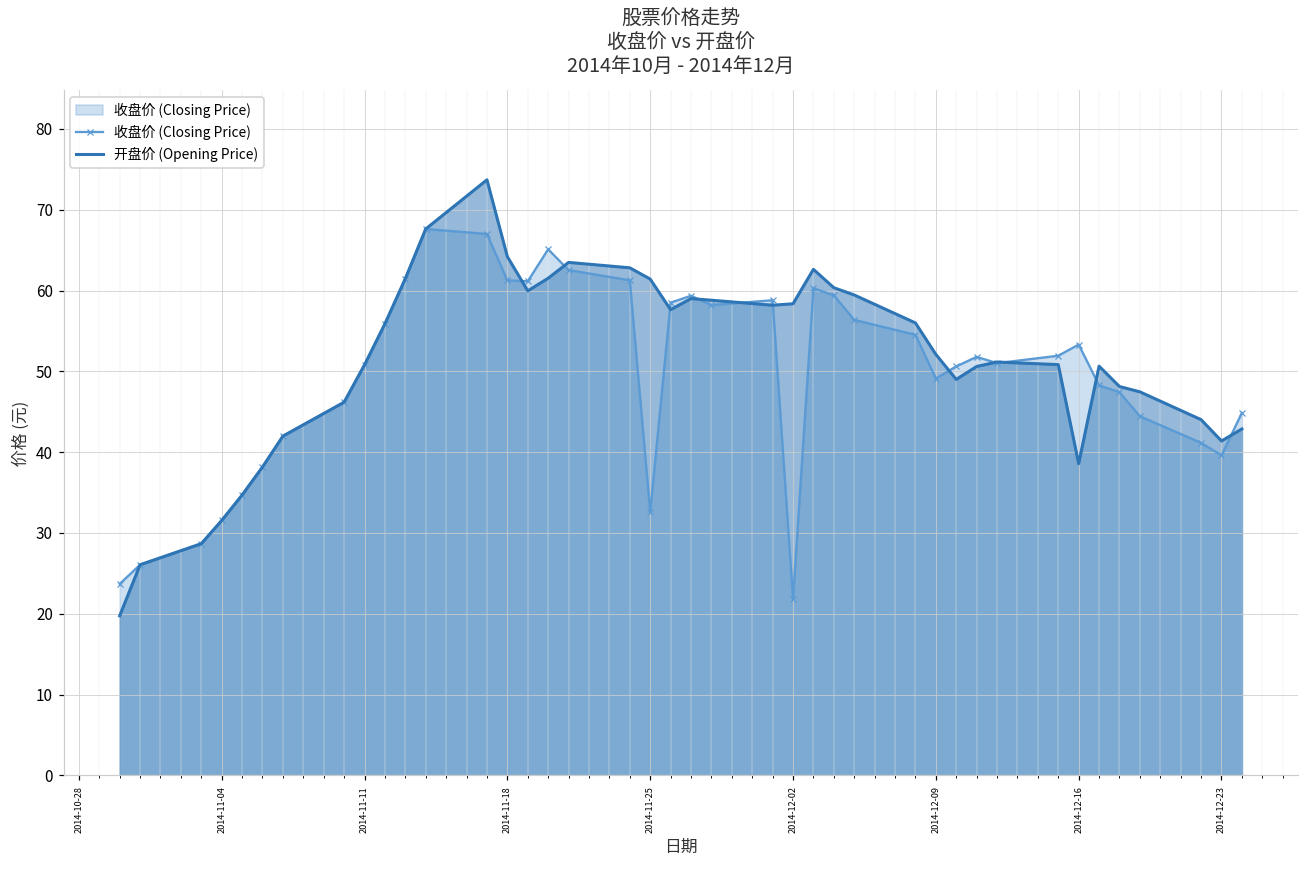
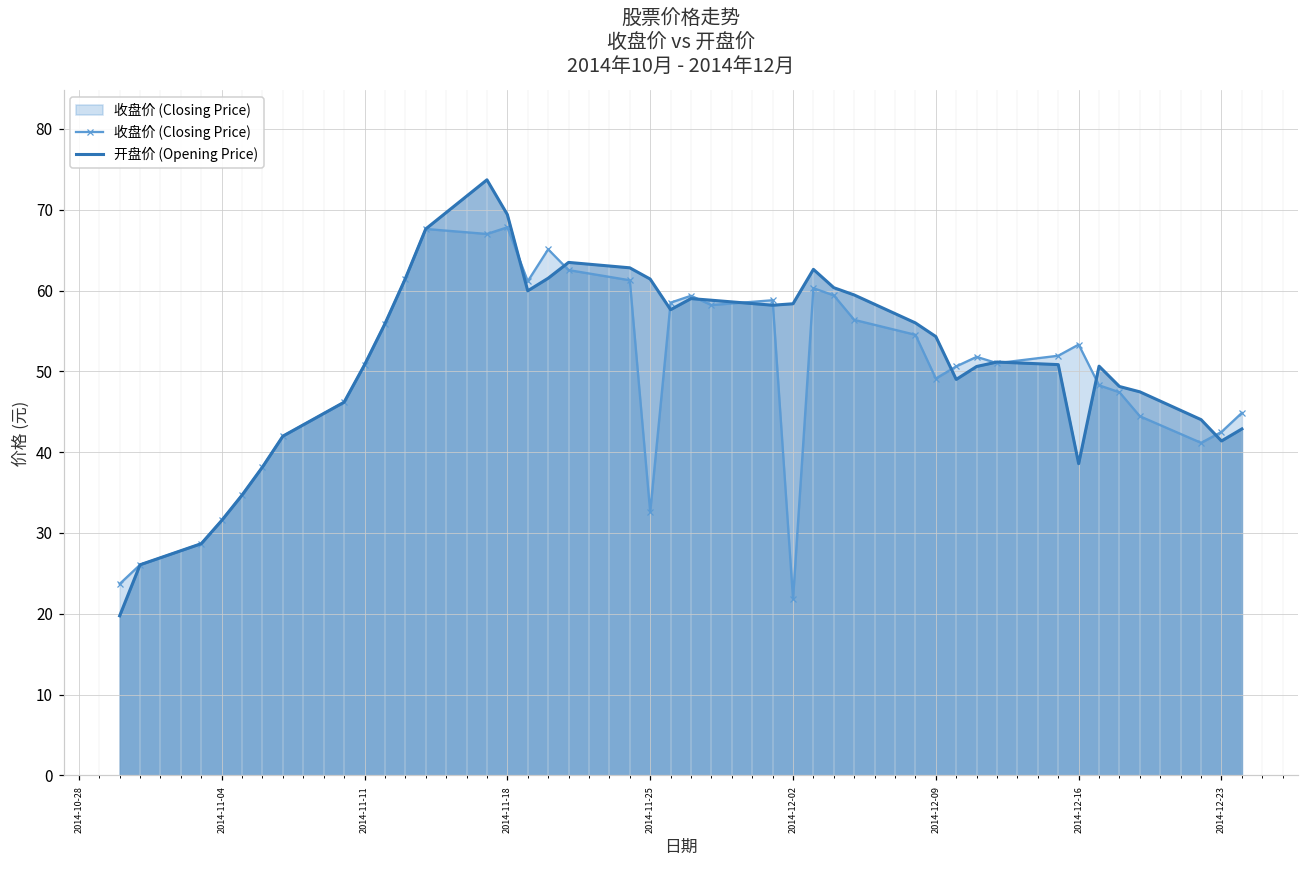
  {
    "收盘价 (Closing Price)": {
-     "2014-11-18": 61,
+     "2014-11-18": 68,
      "2014-11-25": 33,
      "2014-12-02": 22,
      "2014-12-09": 49,
      "2014-12-16": 53,
-     "2014-12-23": 40
+     "2014-12-23": 43
    },
    "开盘价 (Opening Price)": {
-     "2014-11-18": 64,
+     "2014-11-18": 69,
      "2014-11-25": 61,
      "2014-12-02": 58,
-     "2014-12-09": 52,
+     "2014-12-09": 54,
      "2014-12-16": 39,
      "2014-12-23": 41
    }
  }
